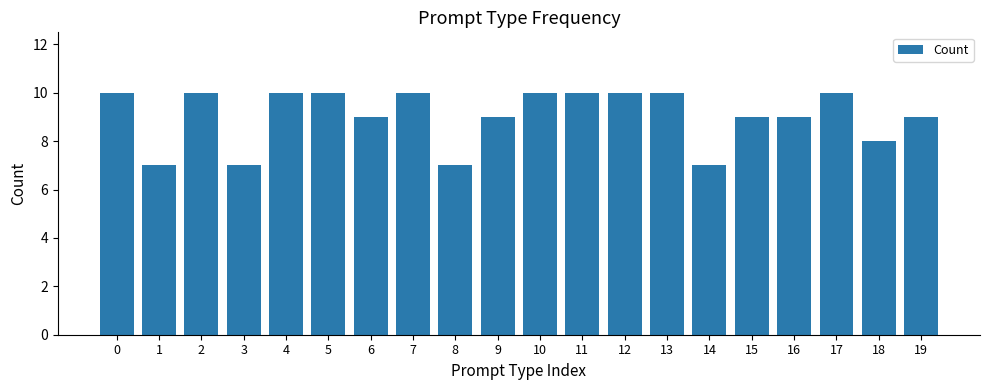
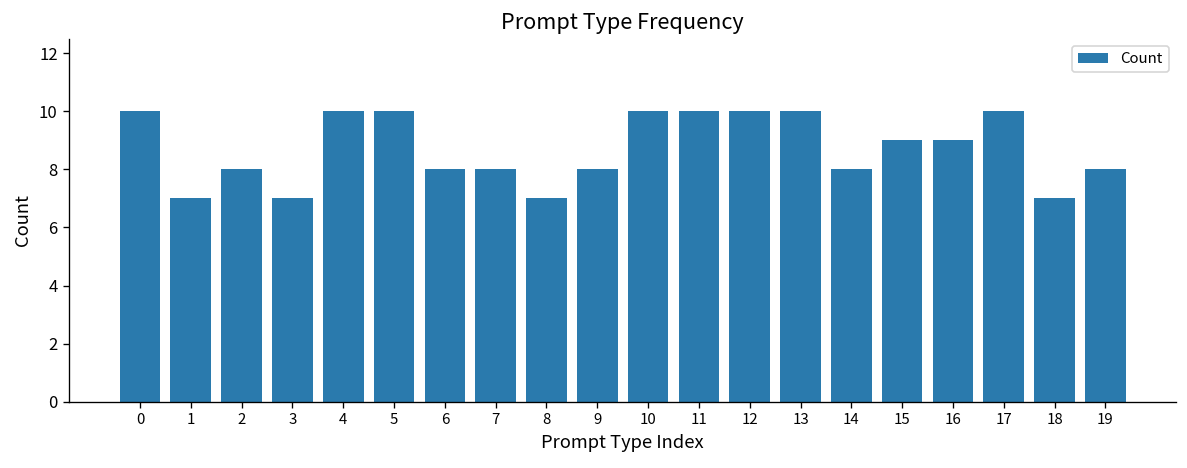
  {
    "0": 10,
    "1": 7,
-   "2": 10,
+   "2": 8,
    "3": 7,
    "4": 10,
    "5": 10,
-   "6": 9,
-   "7": 10,
+   "6": 8,
+   "7": 8,
    "8": 7,
-   "9": 9,
+   "9": 8,
    "10": 10,
    "11": 10,
    "12": 10,
    "13": 10,
-   "14": 7,
+   "14": 8,
    "15": 9,
    "16": 9,
    "17": 10,
-   "18": 8,
-   "19": 9
+   "18": 7,
+   "19": 8
  }
